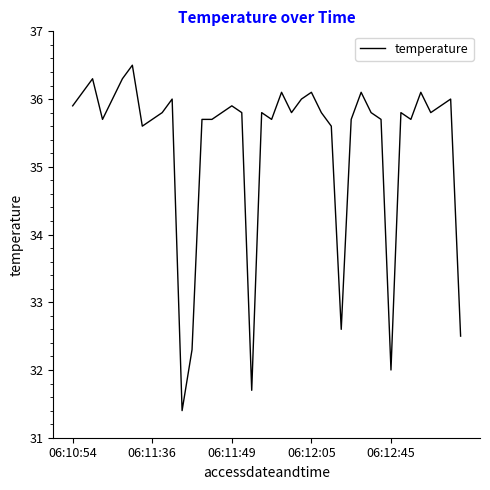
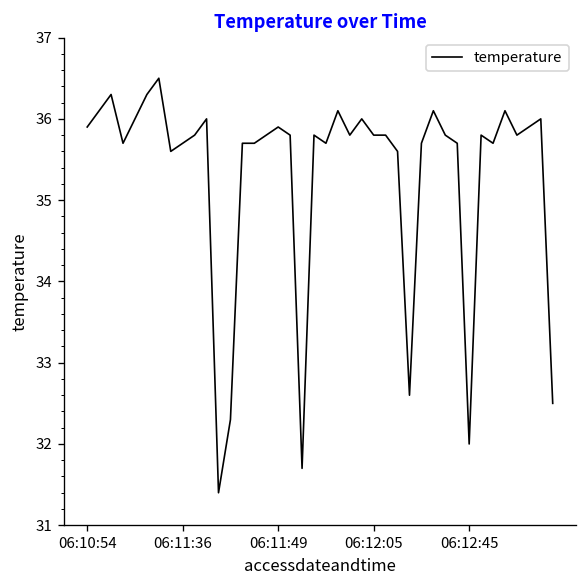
  {
    "06:10:54": 35.9,
    "06:11:36": 35.7,
-   "06:12:05": 36.1,
+   "06:12:05": 35.8,
    "06:12:45": 32.0
  }
